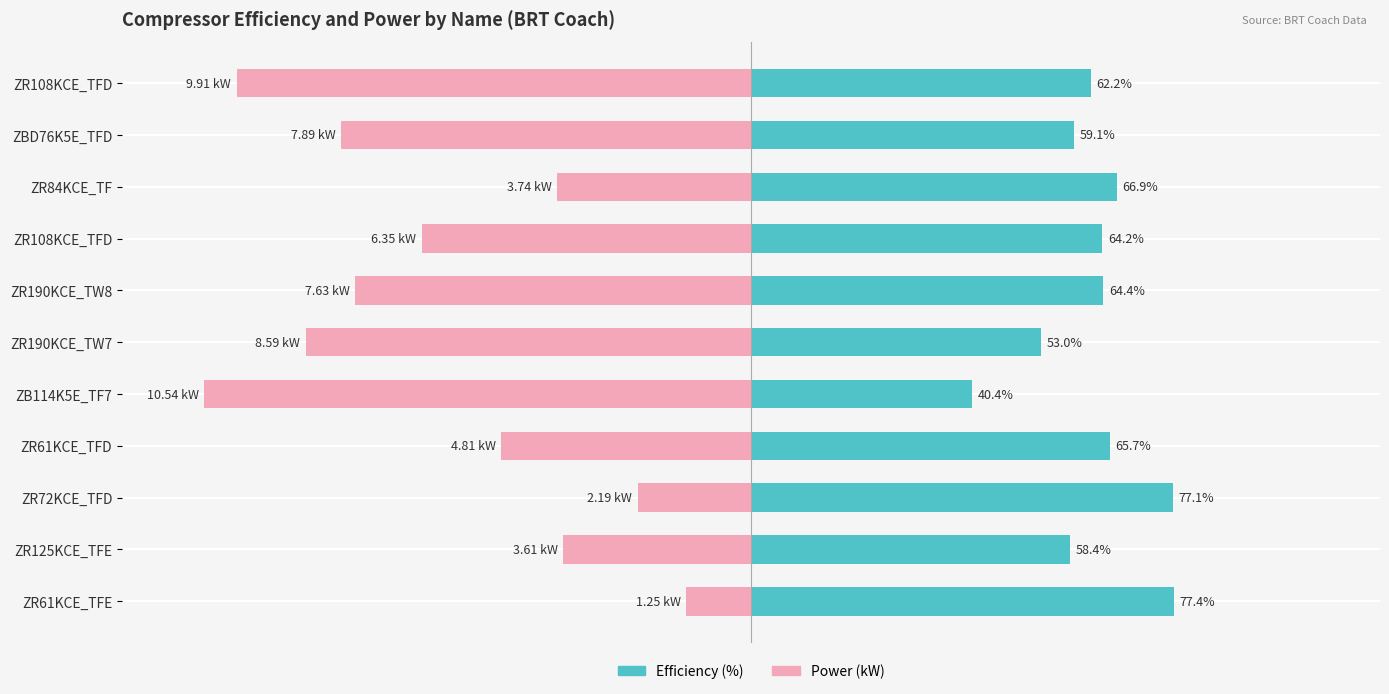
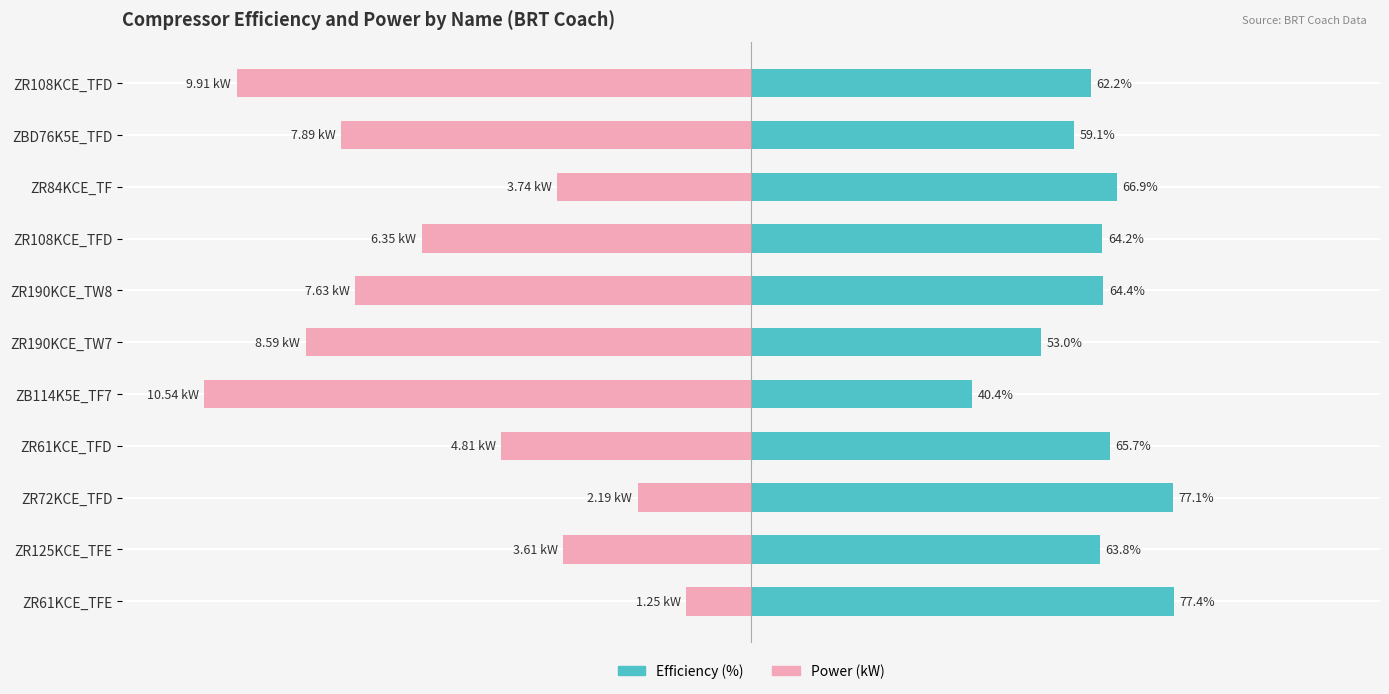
  {
    "Efficiency (%)": {
      "ZBD76K5E_TFD": "59.1%",
      "ZR84KCE_TF": "66.9%",
      "ZR190KCE_TW8": "64.4%",
      "ZR190KCE_TW7": "53.0%",
      "ZB114K5E_TF7": "40.4%",
      "ZR61KCE_TFD": "65.7%",
      "ZR72KCE_TFD": "77.1%",
-     "ZR125KCE_TFE": "58.4%",
+     "ZR125KCE_TFE": "63.8%",
      "ZR61KCE_TFE": "77.4%"
    }
  }
